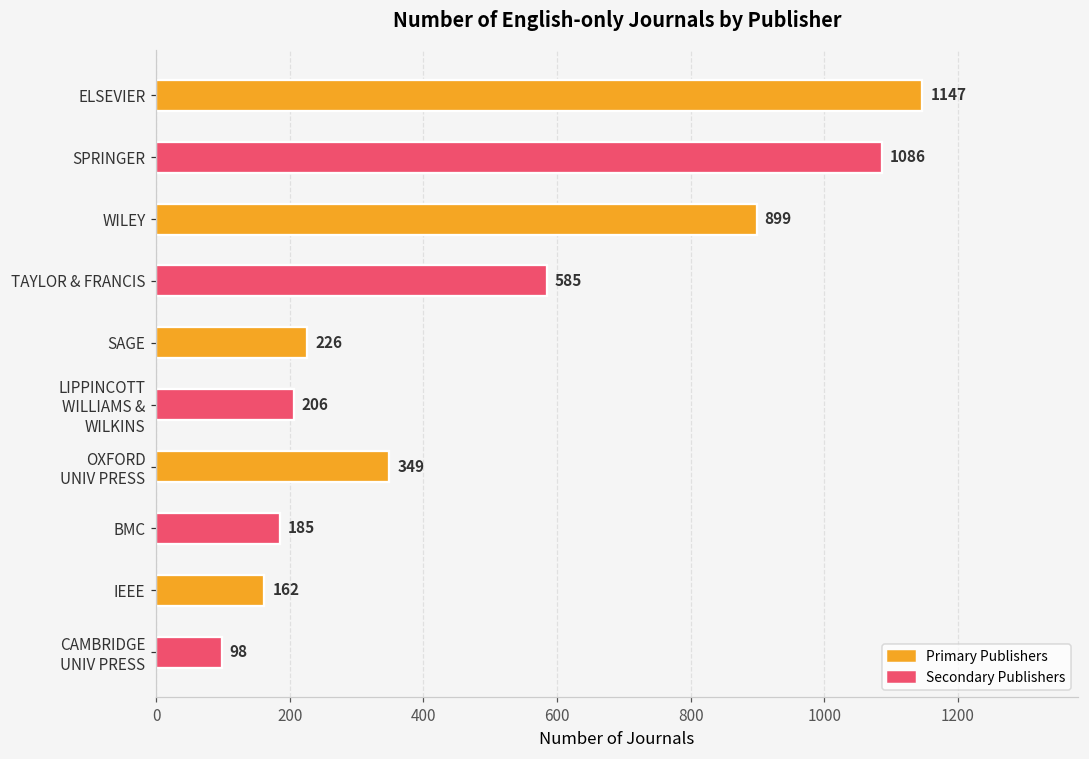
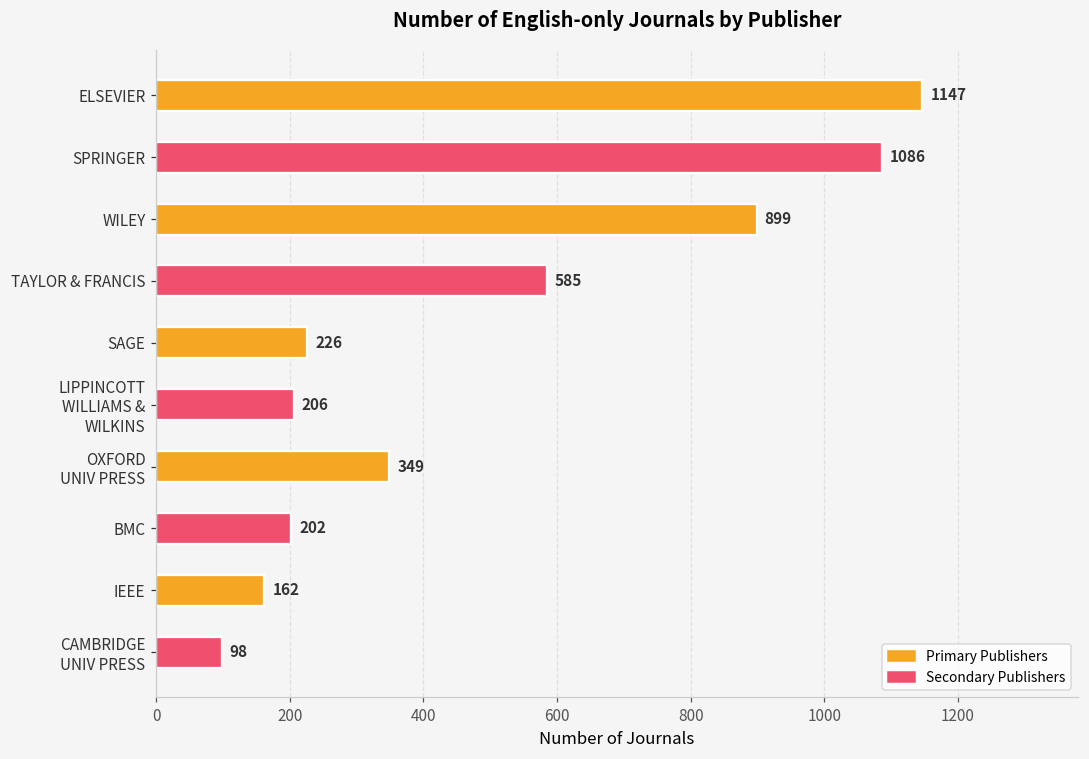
  {
    "ELSEVIER": 1147,
    "SPRINGER": 1086,
    "WILEY": 899,
    "TAYLOR & FRANCIS": 585,
    "SAGE": 226,
    "LIPPINCOTT WILLIAMS & WILKINS": 206,
    "OXFORD UNIV PRESS": 349,
-   "BMC": 185,
+   "BMC": 202,
    "IEEE": 162,
    "CAMBRIDGE UNIV PRESS": 98
  }
